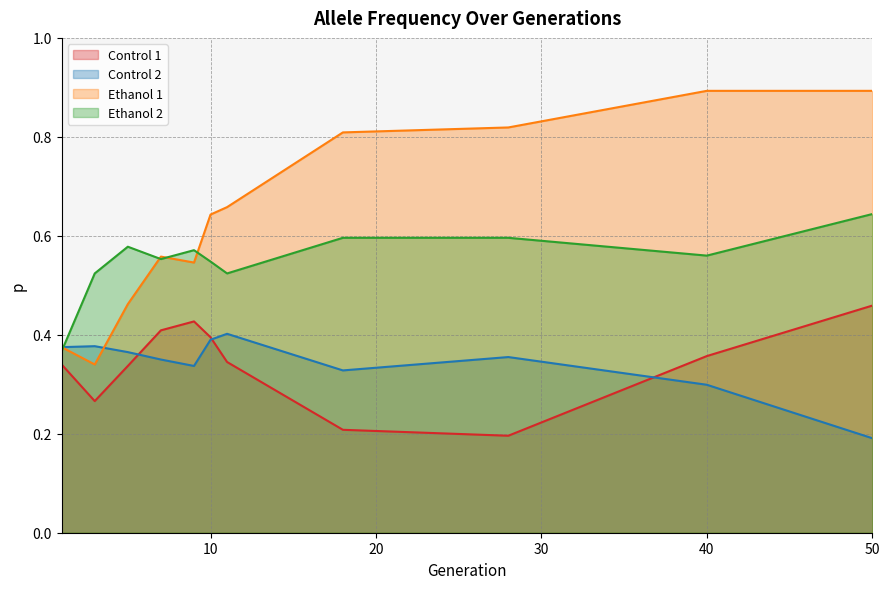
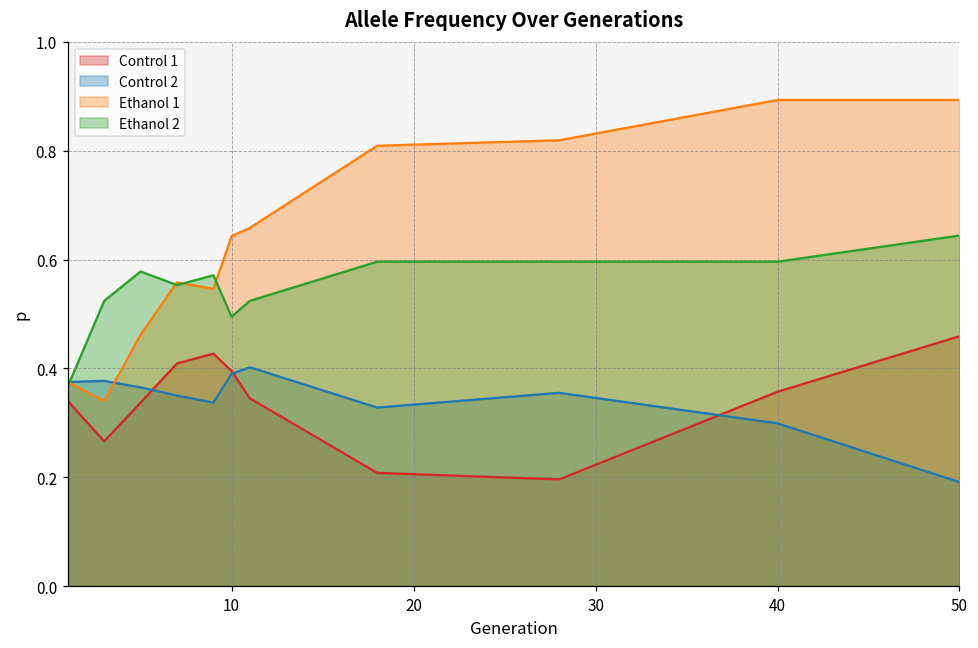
  {
    "Control 2": {
      "40": 0.30,
      "50": 0.19
    },
    "Ethanol 2": {
-     "10": 0.55,
-     "40": 0.56,
+     "10": 0.50,
+     "40": 0.60,
      "50": 0.64
    }
  }
